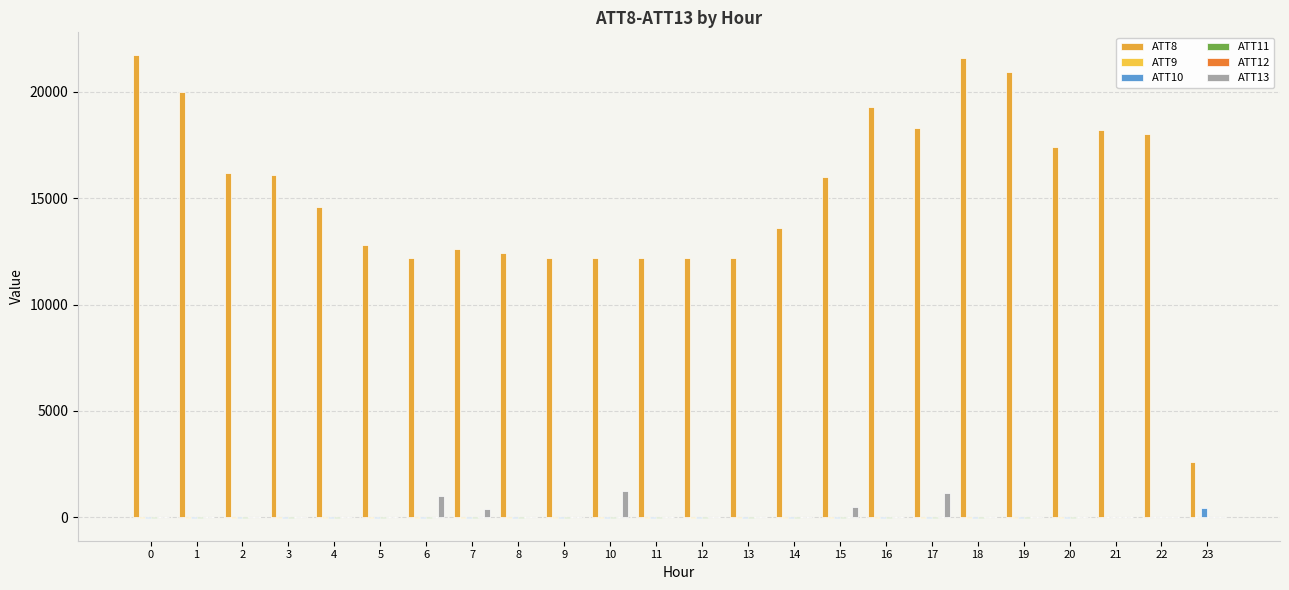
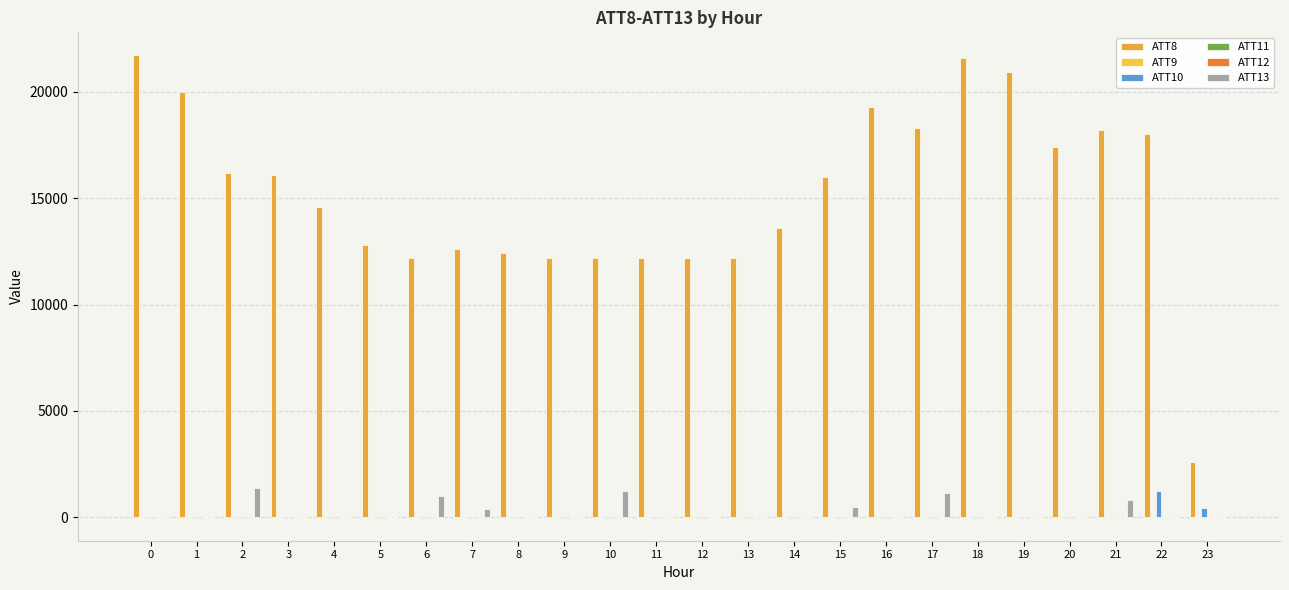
  {
    "ATT10": {
-     "22": 0,
+     "22": 1200,
      "23": 400
    },
    "ATT13": {
-     "2": 0,
+     "2": 1400,
      "6": 1000,
      "7": 400,
      "10": 1200,
      "15": 500,
      "17": 1200,
-     "21": 0
+     "21": 800
    }
  }
